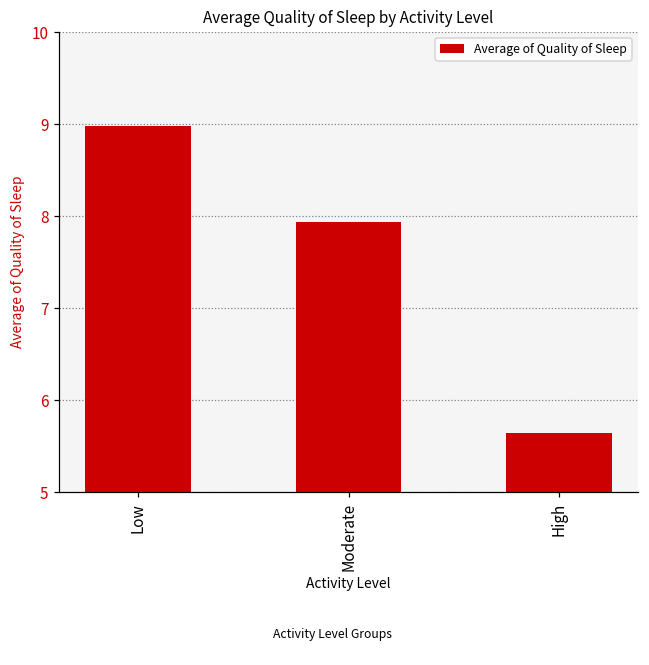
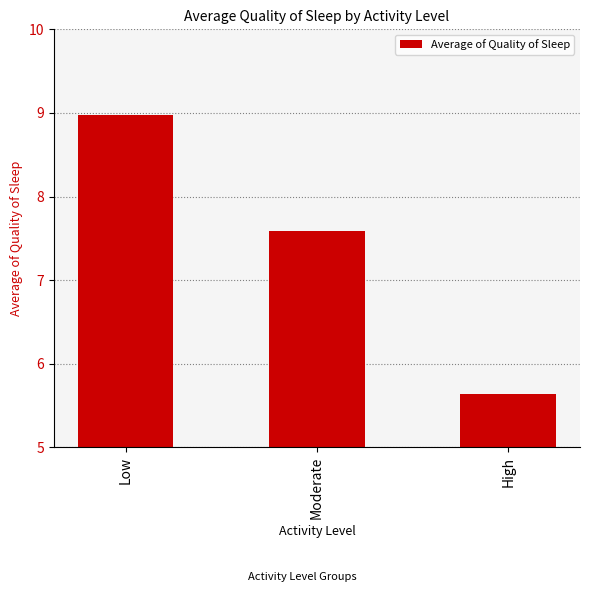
  {
    "Low": 9.0,
-   "Moderate": 7.9,
+   "Moderate": 7.6,
    "High": 5.6
  }
